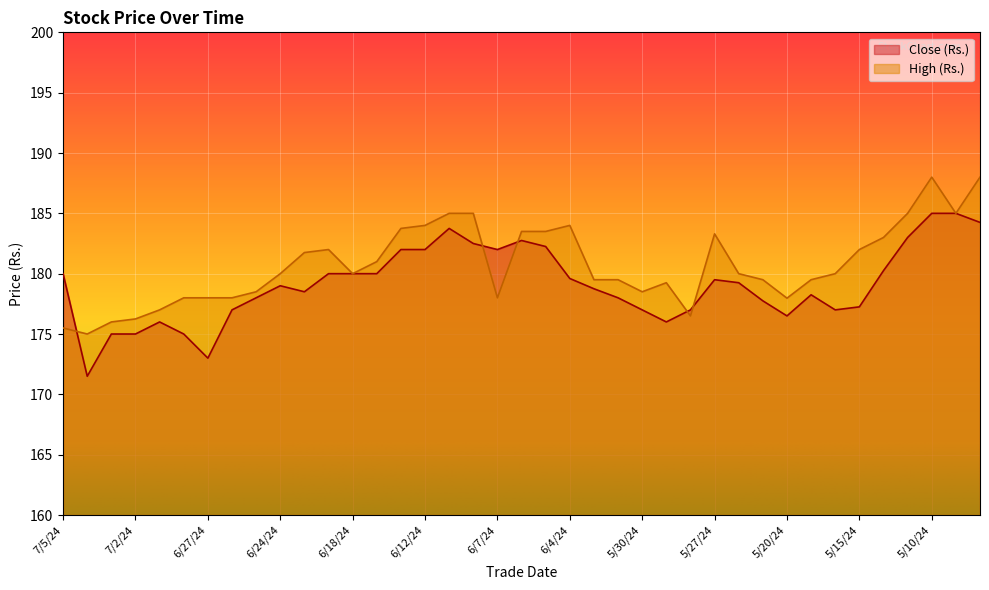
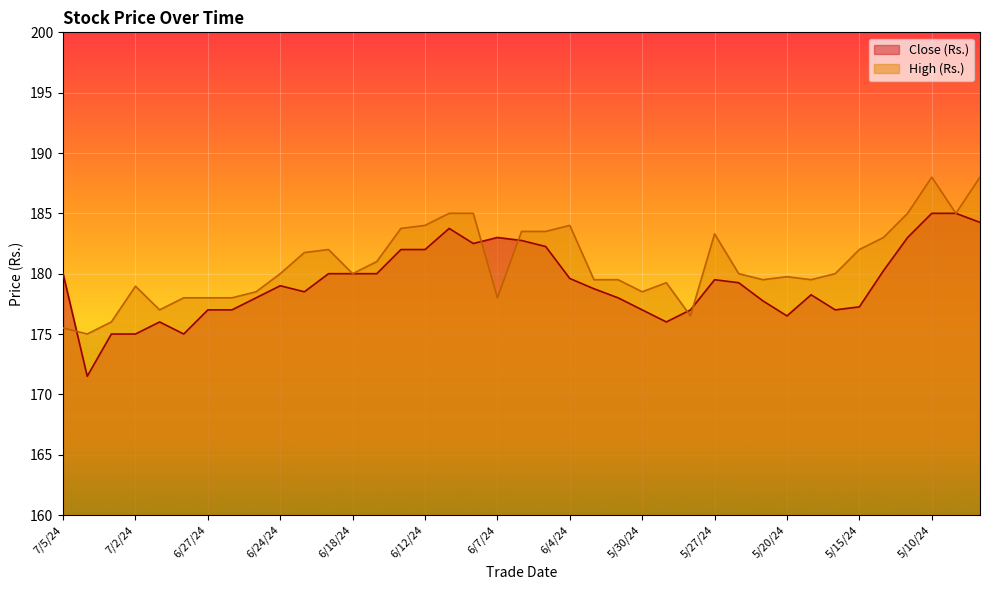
  {
    "Close (Rs.)": {
      "7/5/24": 180,
      "7/2/24": 175,
-     "6/27/24": 173,
+     "6/27/24": 177,
      "6/24/24": 179,
      "6/12/24": 182,
-     "6/7/24": 182,
+     "6/7/24": 183,
      "6/4/24": 179.6,
      "5/30/24": 177,
      "5/27/24": 179.5,
      "5/20/24": 176.5,
      "5/15/24": 177.3,
      "5/10/24": 185
    },
    "High (Rs.)": {
      "7/5/24": 175.5,
-     "7/2/24": 176.3,
+     "7/2/24": 179.0,
      "6/27/24": 178.0,
      "6/24/24": 180.0,
      "6/12/24": 184.0,
      "6/7/24": 178.0,
      "6/4/24": 184.0,
      "5/30/24": 178.5,
      "5/27/24": 183.3,
-     "5/20/24": 178.0,
+     "5/20/24": 179.8,
      "5/15/24": 182.0,
      "5/10/24": 188.0
    }
  }
